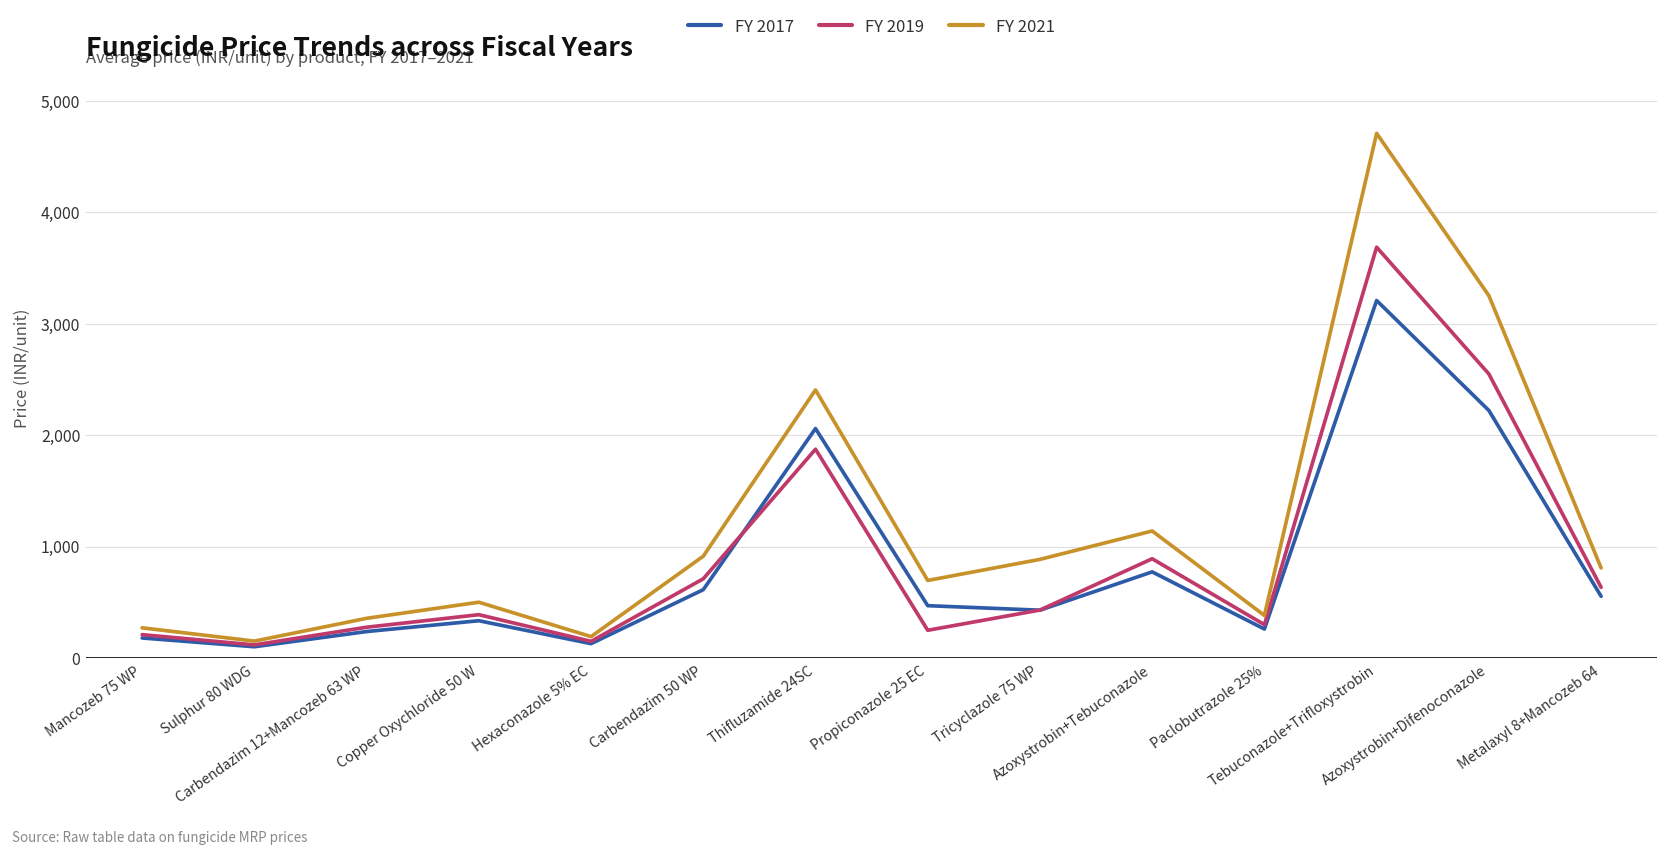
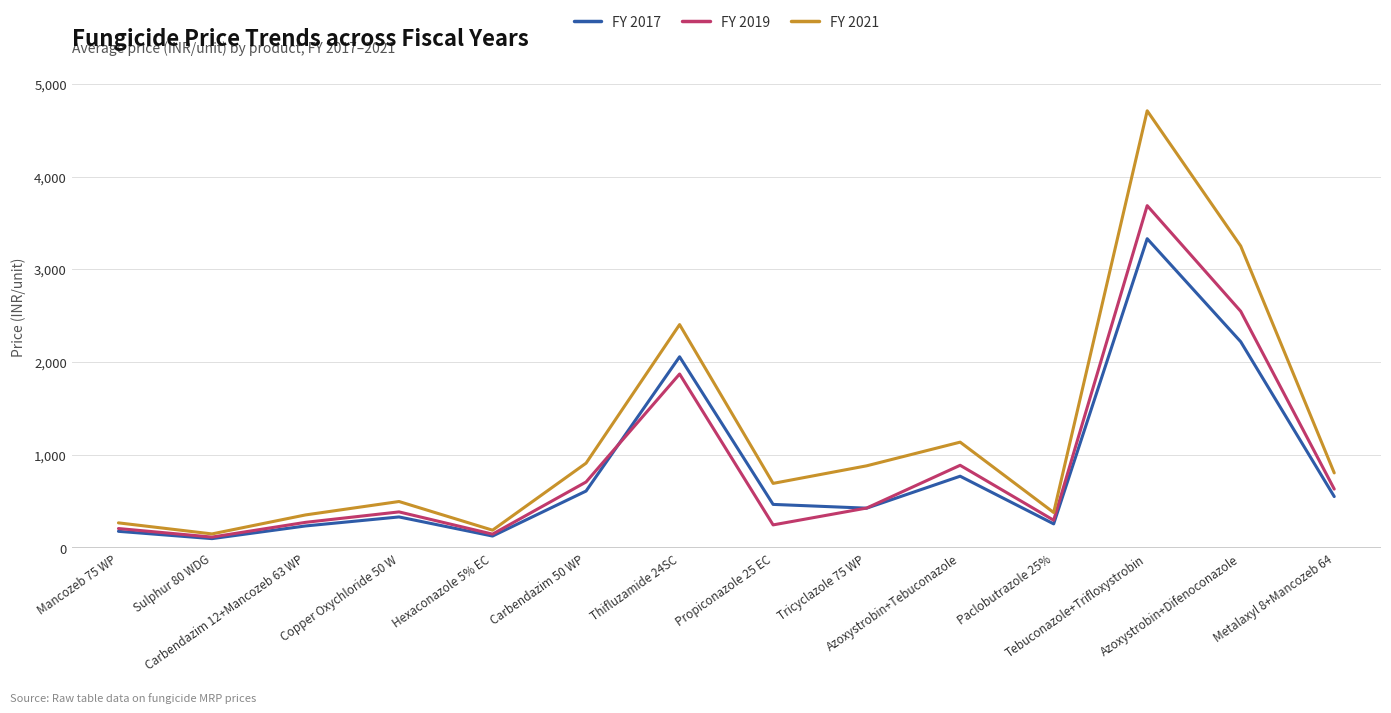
  {
    "FY 2017": {
      "Mancozeb 75 WP": "200",
      "Carbendazim 12+Mancozeb 63 WP": "200",
      "Copper Oxychloride 50 W": "300",
      "Carbendazim 50 WP": "600",
      "Thifluzamide 24SC": "2,100",
      "Propiconazole 25 EC": "500",
      "Azoxystrobin+Tebuconazole": "800",
      "Paclobutrazole 25%": "300",
-     "Tebuconazole+Trifloxystrobin": "3,200",
+     "Tebuconazole+Trifloxystrobin": "3,300",
      "Azoxystrobin+Difenoconazole": "2,200",
      "Metalaxyl 8+Mancozeb 64": "600"
    },
    "FY 2019": {
      "Mancozeb 75 WP": "200",
      "Carbendazim 12+Mancozeb 63 WP": "300",
      "Copper Oxychloride 50 W": "400",
      "Carbendazim 50 WP": "700",
      "Thifluzamide 24SC": "1,900",
      "Propiconazole 25 EC": "200",
      "Azoxystrobin+Tebuconazole": "900",
      "Paclobutrazole 25%": "300",
      "Tebuconazole+Trifloxystrobin": "3,700",
      "Azoxystrobin+Difenoconazole": "2,500",
      "Metalaxyl 8+Mancozeb 64": "600"
    },
    "FY 2021": {
      "Mancozeb 75 WP": "300",
      "Sulphur 80 WDG": "200",
      "Carbendazim 12+Mancozeb 63 WP": "400",
      "Copper Oxychloride 50 W": "500",
      "Hexaconazole 5% EC": "200",
      "Carbendazim 50 WP": "900",
      "Thifluzamide 24SC": "2,400",
      "Propiconazole 25 EC": "700",
      "Tricyclazole 75 WP": "900",
      "Azoxystrobin+Tebuconazole": "1,100",
      "Paclobutrazole 25%": "400",
      "Tebuconazole+Trifloxystrobin": "4,700",
      "Azoxystrobin+Difenoconazole": "3,300",
      "Metalaxyl 8+Mancozeb 64": "800"
    }
  }
